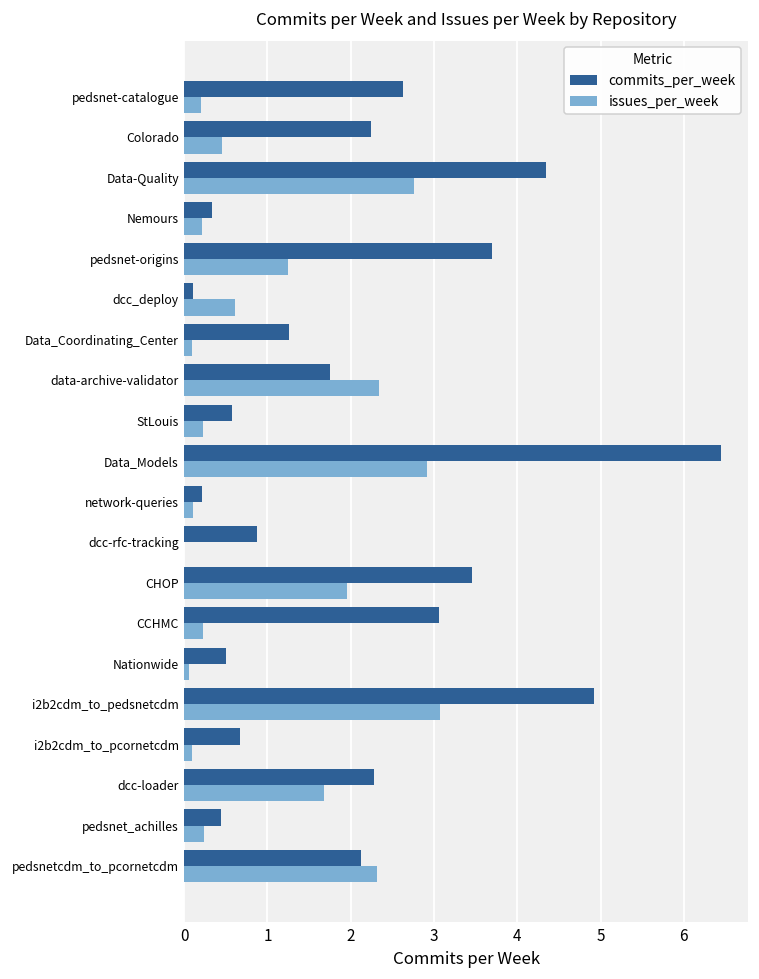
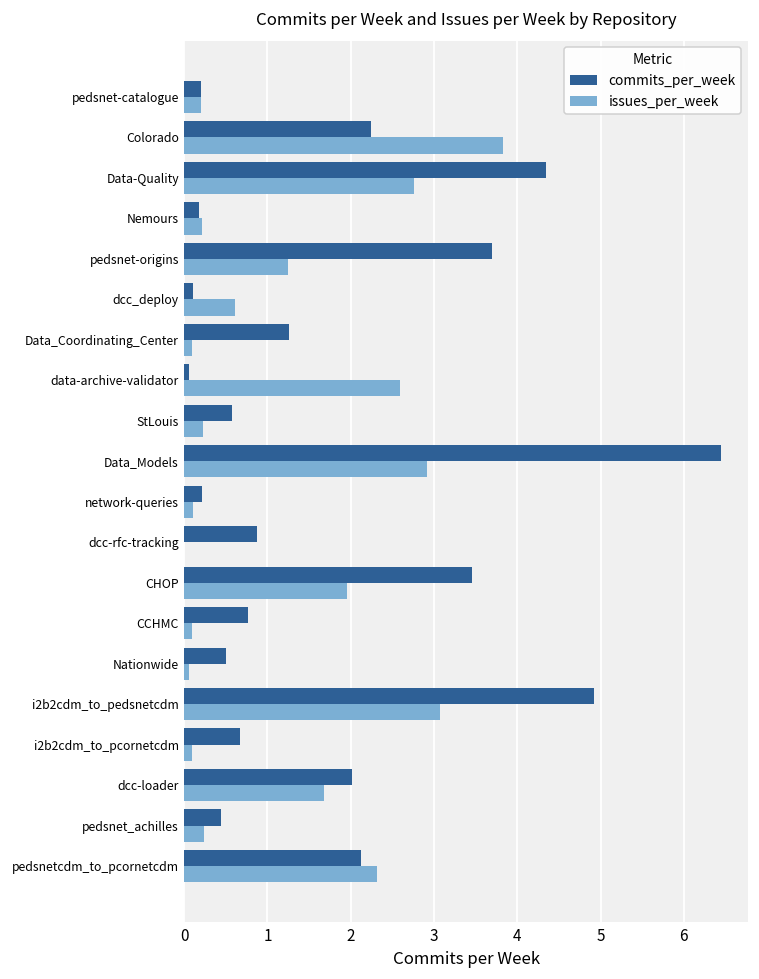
  {
    "commits_per_week": {
-     "pedsnet-catalogue": 2.6,
+     "pedsnet-catalogue": 0.2,
      "Colorado": 2.2,
      "Data-Quality": 4.3,
-     "Nemours": 0.3,
+     "Nemours": 0.2,
      "pedsnet-origins": 3.7,
      "dcc_deploy": 0.1,
      "Data_Coordinating_Center": 1.3,
-     "data-archive-validator": 1.8,
+     "data-archive-validator": 0.1,
      "StLouis": 0.6,
      "Data_Models": 6.4,
      "network-queries": 0.2,
      "dcc-rfc-tracking": 0.9,
      "CHOP": 3.5,
-     "CCHMC": 3.1,
+     "CCHMC": 0.8,
      "Nationwide": 0.5,
      "i2b2cdm_to_pedsnetcdm": 4.9,
      "i2b2cdm_to_pcornetcdm": 0.7,
-     "dcc-loader": 2.3,
+     "dcc-loader": 2.0,
      "pedsnet_achilles": 0.4,
      "pedsnetcdm_to_pcornetcdm": 2.1
    },
    "issues_per_week": {
      "pedsnet-catalogue": 0.2,
-     "Colorado": 0.4,
+     "Colorado": 3.8,
      "Data-Quality": 2.8,
      "Nemours": 0.2,
      "pedsnet-origins": 1.2,
      "dcc_deploy": 0.6,
      "Data_Coordinating_Center": 0.1,
-     "data-archive-validator": 2.3,
+     "data-archive-validator": 2.6,
      "StLouis": 0.2,
      "Data_Models": 2.9,
      "network-queries": 0.1,
      "dcc-rfc-tracking": 0.0,
      "CHOP": 2.0,
-     "CCHMC": 0.2,
+     "CCHMC": 0.1,
      "Nationwide": 0.1,
      "i2b2cdm_to_pedsnetcdm": 3.1,
      "i2b2cdm_to_pcornetcdm": 0.1,
      "dcc-loader": 1.7,
      "pedsnet_achilles": 0.2,
      "pedsnetcdm_to_pcornetcdm": 2.3
    }
  }
